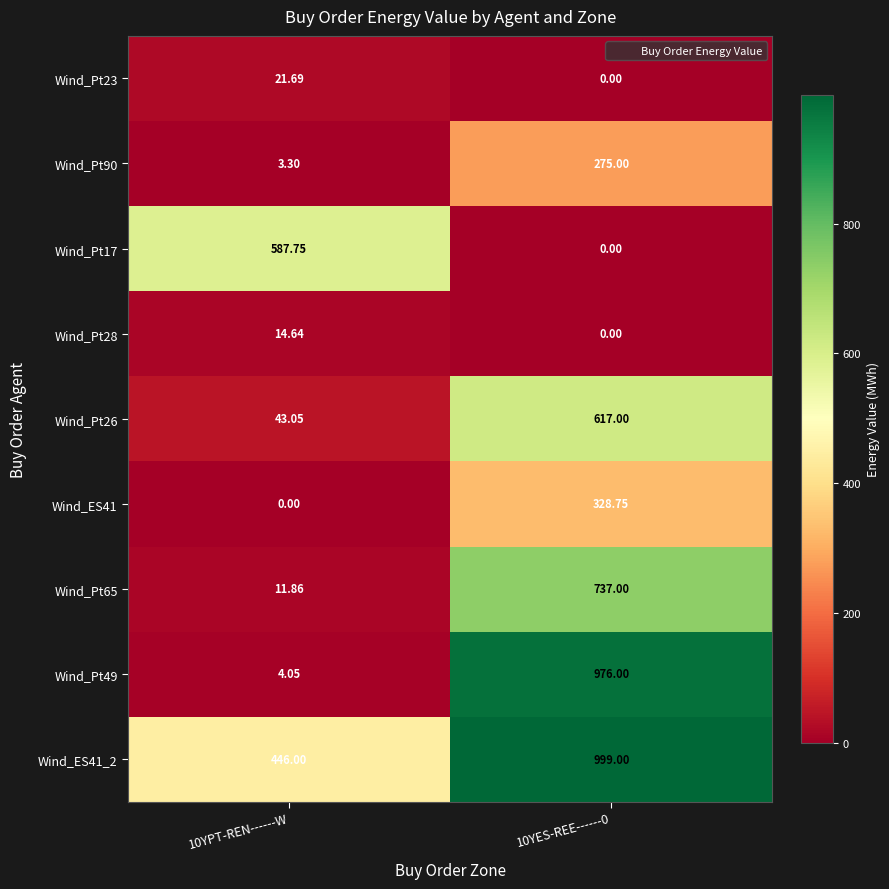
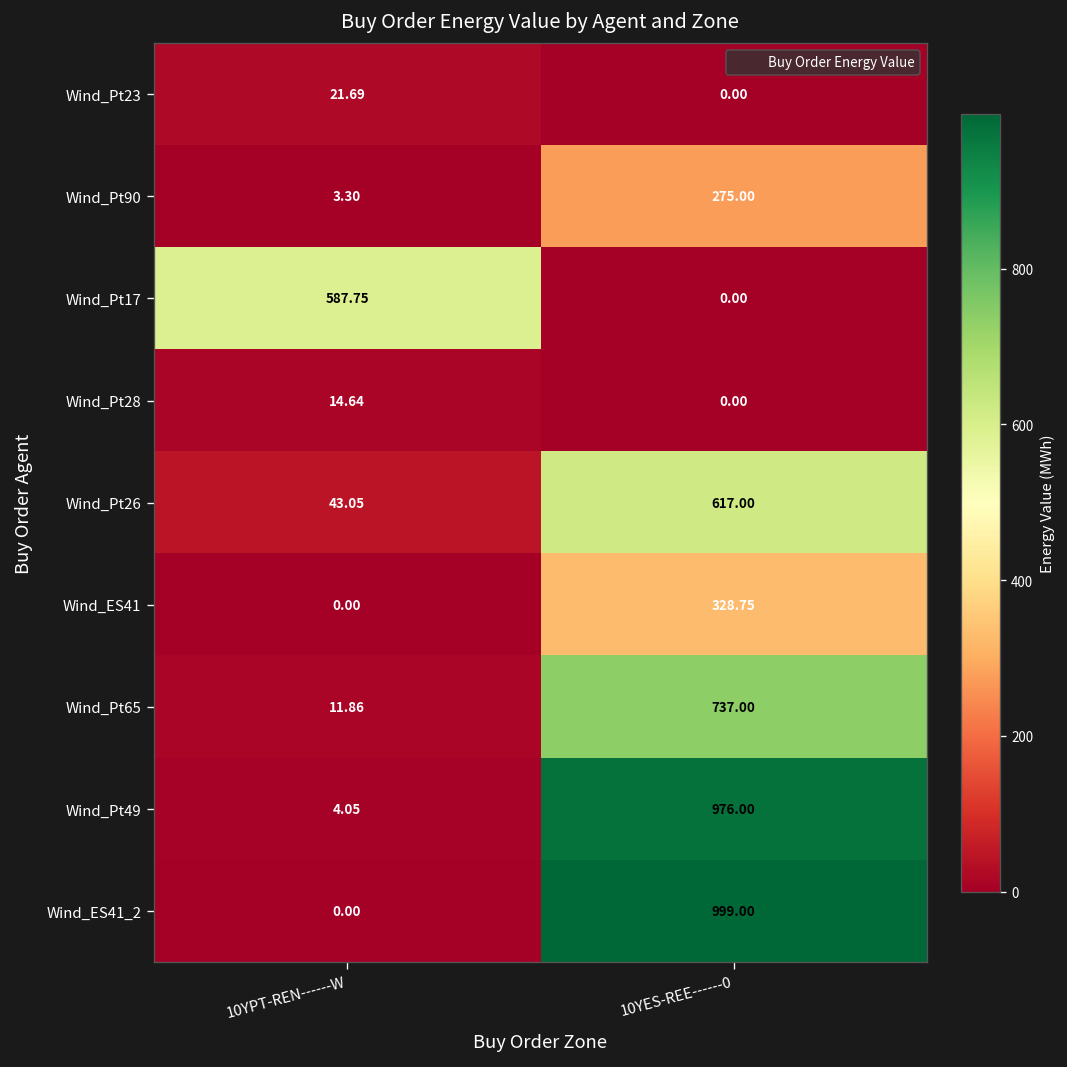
  {
    "Wind_Pt23": {
      "10YPT-REN------W": 21.69,
      "10YES-REE------0": 0.00
    },
    "Wind_Pt90": {
      "10YPT-REN------W": 3.30,
      "10YES-REE------0": 275.00
    },
    "Wind_Pt17": {
      "10YPT-REN------W": 587.75,
      "10YES-REE------0": 0.00
    },
    "Wind_Pt28": {
      "10YPT-REN------W": 14.64,
      "10YES-REE------0": 0.00
    },
    "Wind_Pt26": {
      "10YPT-REN------W": 43.05,
      "10YES-REE------0": 617.00
    },
    "Wind_ES41": {
      "10YPT-REN------W": 0.00,
      "10YES-REE------0": 328.75
    },
    "Wind_Pt65": {
      "10YPT-REN------W": 11.86,
      "10YES-REE------0": 737.00
    },
    "Wind_Pt49": {
      "10YPT-REN------W": 4.05,
      "10YES-REE------0": 976.00
    },
    "Wind_ES41_2": {
-     "10YPT-REN------W": 446.00,
+     "10YPT-REN------W": 0.00,
      "10YES-REE------0": 999.00
    }
  }
